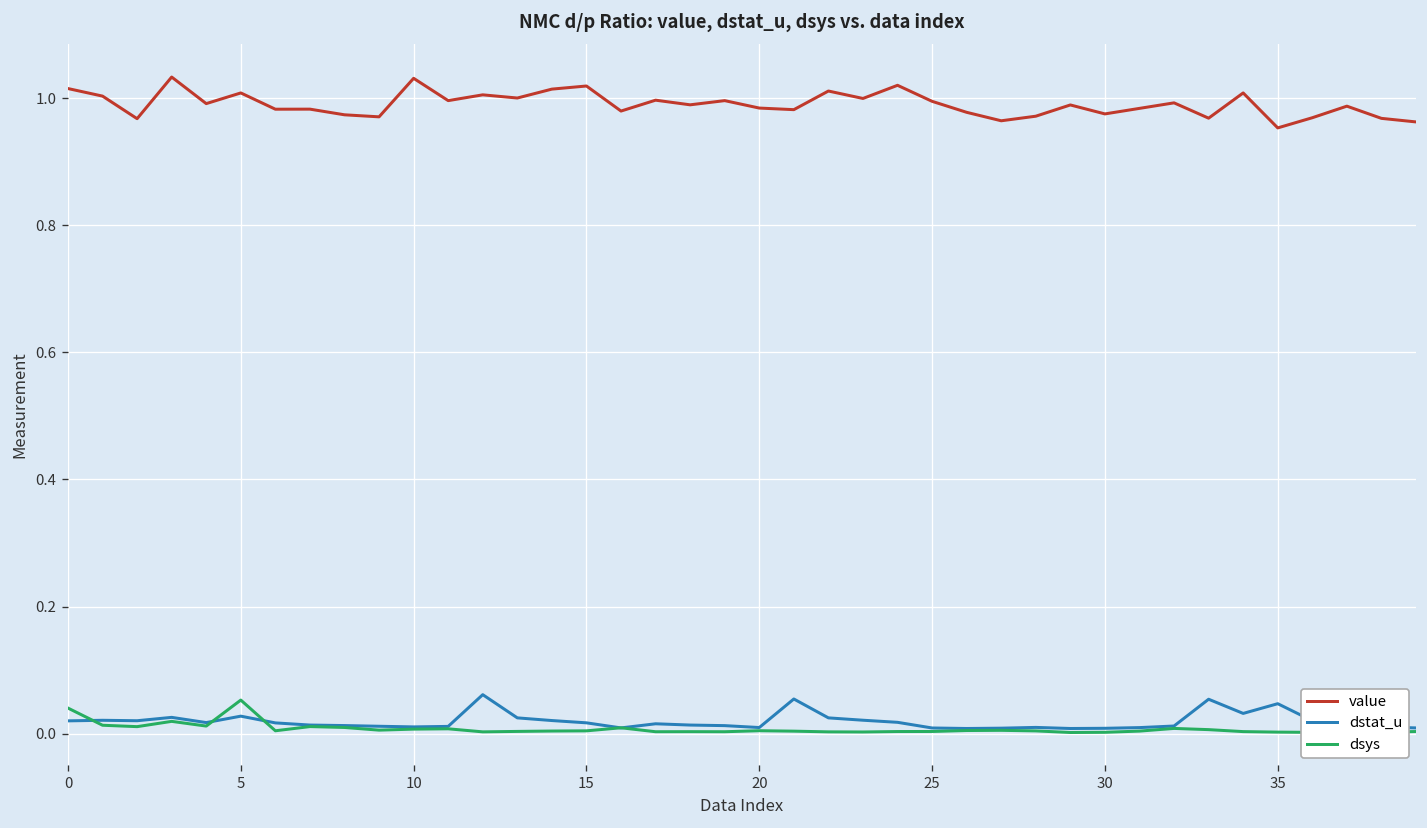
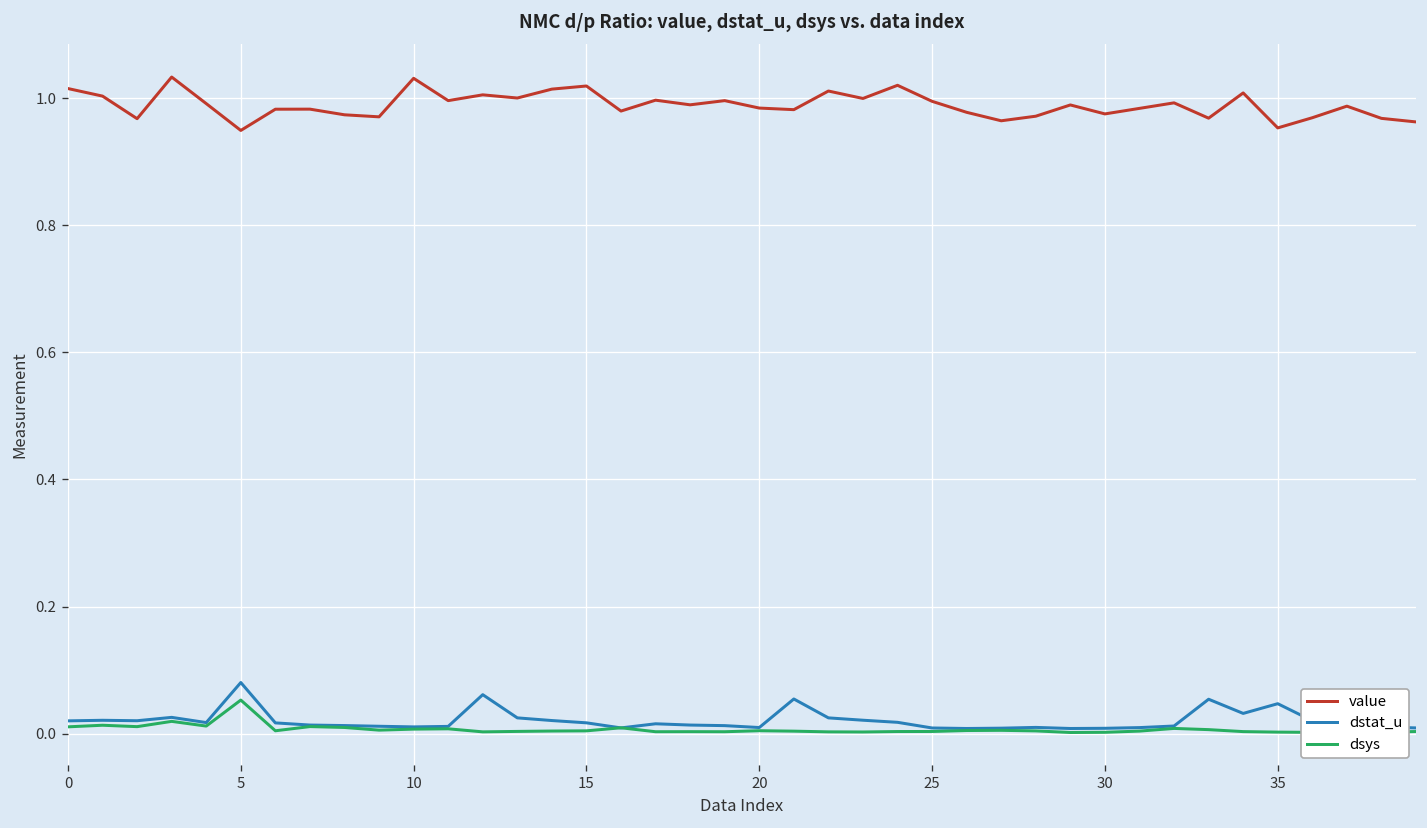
  {
    "value": {
      "0": 1.01,
-     "5": 1.01,
+     "5": 0.95,
      "10": 1.03,
      "15": 1.02,
      "20": 0.98,
      "25": 0.99,
      "30": 0.98,
      "35": 0.95
    },
    "dstat_u": {
      "0": 0.02,
-     "5": 0.03,
+     "5": 0.08,
      "15": 0.02,
      "20": 0.01,
      "25": 0.01,
      "30": 0.01,
      "35": 0.05
    },
    "dsys": {
-     "0": 0.04,
+     "0": 0.01,
      "5": 0.05,
      "15": 0.00,
      "20": 0.00,
      "25": 0.00,
      "30": 0.00,
      "35": 0.00
    }
  }
